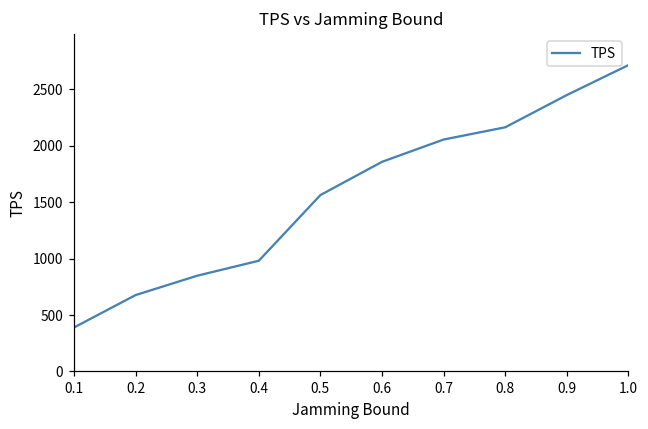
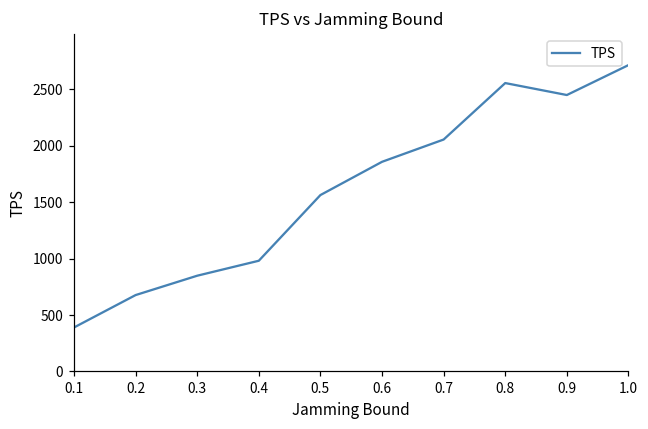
  {
    "0.1": 390,
    "0.2": 680,
    "0.3": 850,
    "0.4": 980,
    "0.5": 1560,
    "0.6": 1860,
    "0.7": 2060,
-   "0.8": 2160,
+   "0.8": 2560,
    "0.9": 2450,
    "1.0": 2710
  }
